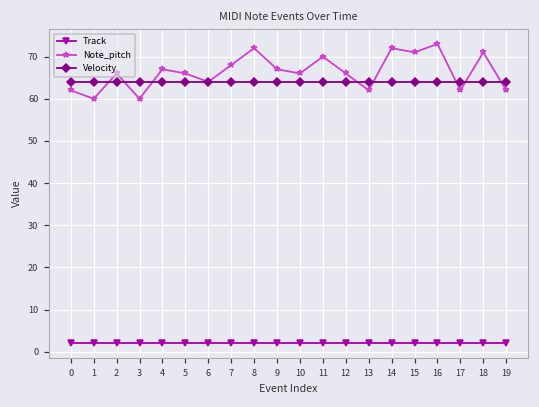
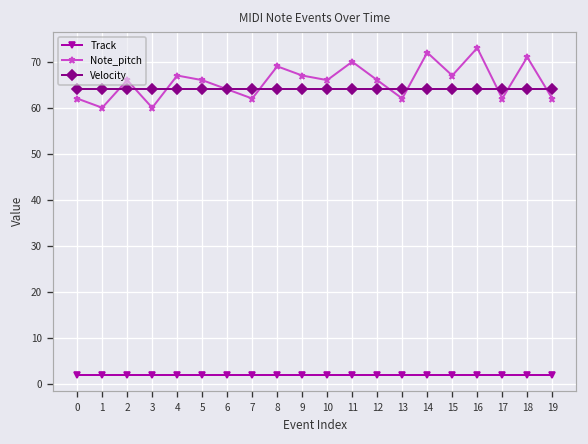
  {
    "Note_pitch": {
      "0": 62,
      "1": 60,
      "3": 60,
      "4": 67,
      "5": 66,
-     "7": 68,
-     "8": 72,
+     "7": 62,
+     "8": 69,
      "9": 67,
      "10": 66,
      "11": 70,
      "12": 66,
      "13": 62,
      "14": 72,
-     "15": 71,
+     "15": 67,
      "16": 73,
      "17": 62,
      "18": 71,
      "19": 62
    }
  }
